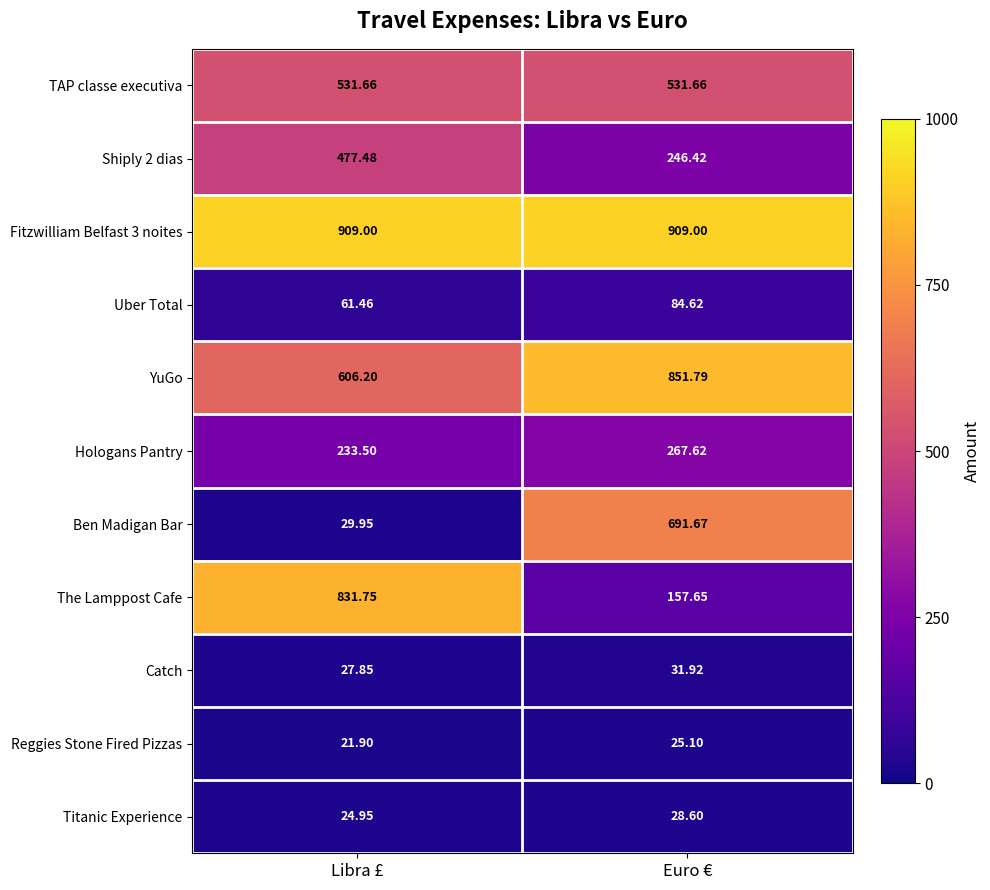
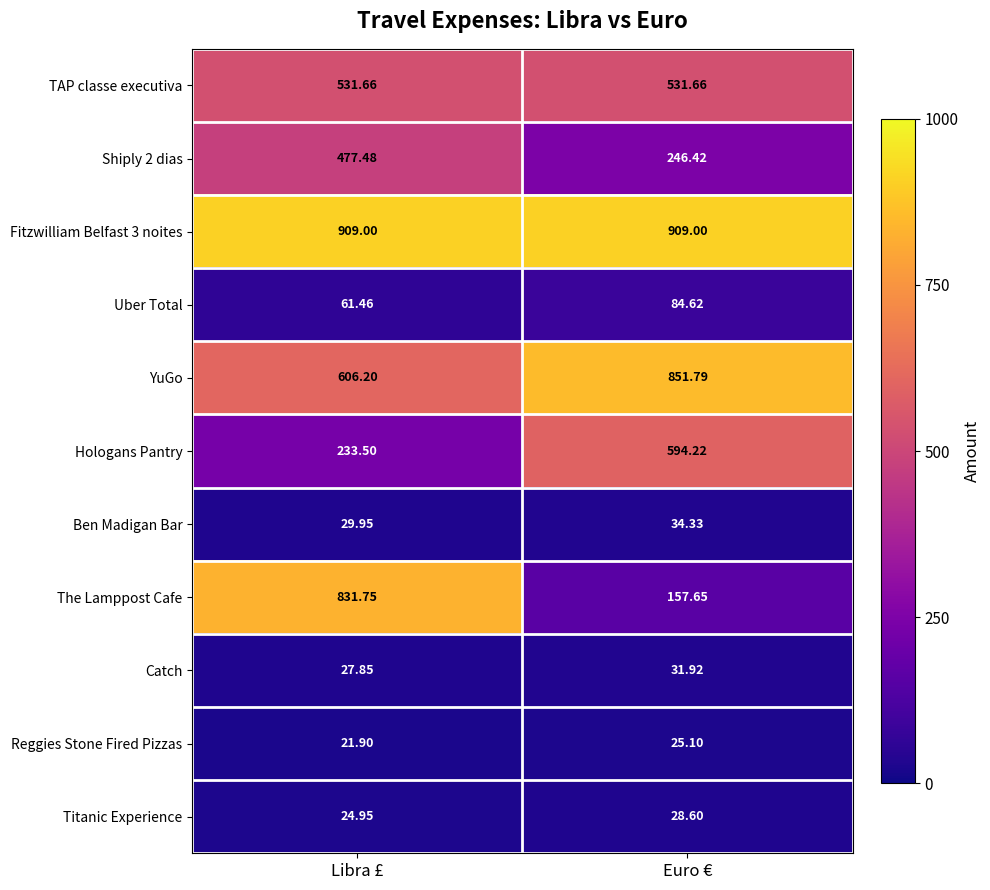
  {
    "TAP classe executiva": {
      "Libra £": 531.66,
      "Euro €": 531.66
    },
    "Shiply 2 dias": {
      "Libra £": 477.48,
      "Euro €": 246.42
    },
    "Fitzwilliam Belfast 3 noites": {
      "Libra £": 909.00,
      "Euro €": 909.00
    },
    "Uber Total": {
      "Libra £": 61.46,
      "Euro €": 84.62
    },
    "YuGo": {
      "Libra £": 606.20,
      "Euro €": 851.79
    },
    "Hologans Pantry": {
      "Libra £": 233.50,
-     "Euro €": 267.62
+     "Euro €": 594.22
    },
    "Ben Madigan Bar": {
      "Libra £": 29.95,
-     "Euro €": 691.67
+     "Euro €": 34.33
    },
    "The Lamppost Cafe": {
      "Libra £": 831.75,
      "Euro €": 157.65
    },
    "Catch": {
      "Libra £": 27.85,
      "Euro €": 31.92
    },
    "Reggies Stone Fired Pizzas": {
      "Libra £": 21.90,
      "Euro €": 25.10
    },
    "Titanic Experience": {
      "Libra £": 24.95,
      "Euro €": 28.60
    }
  }
